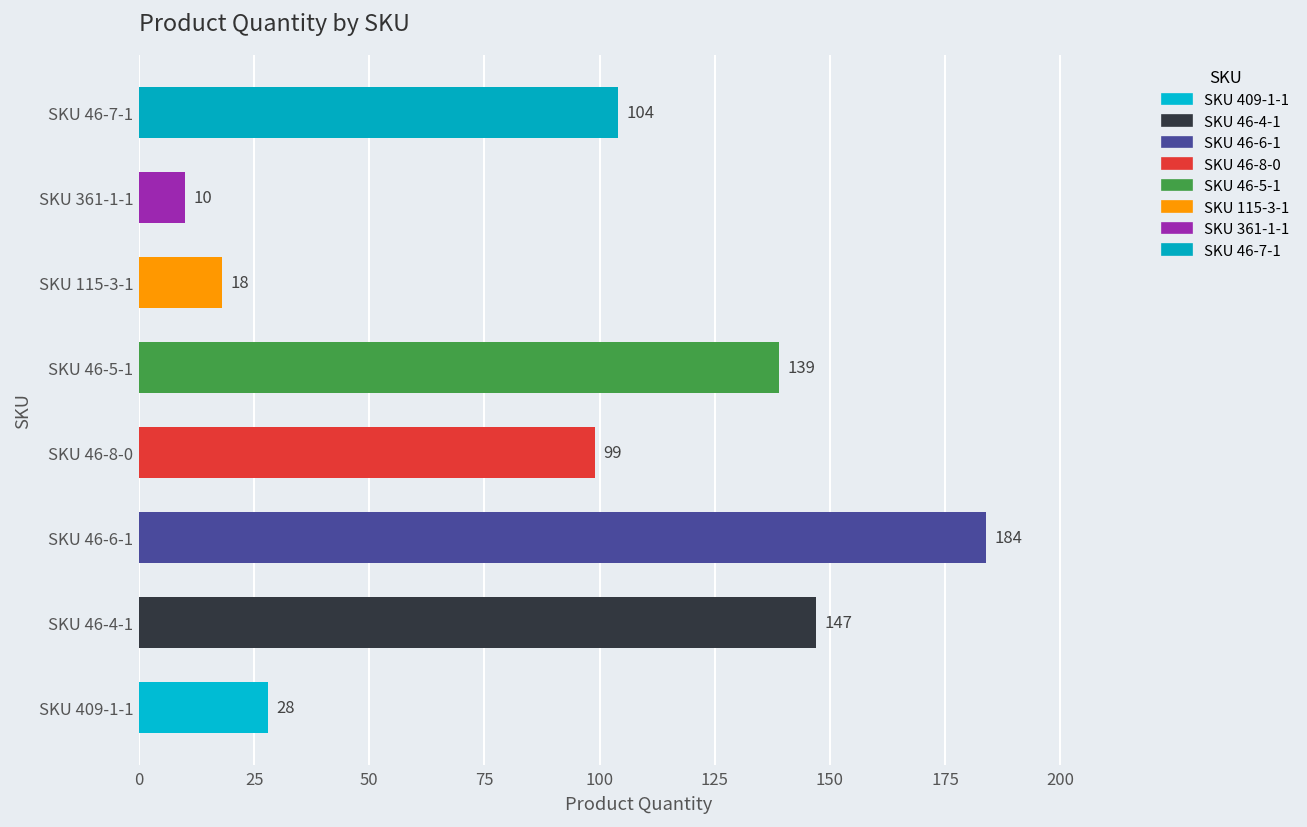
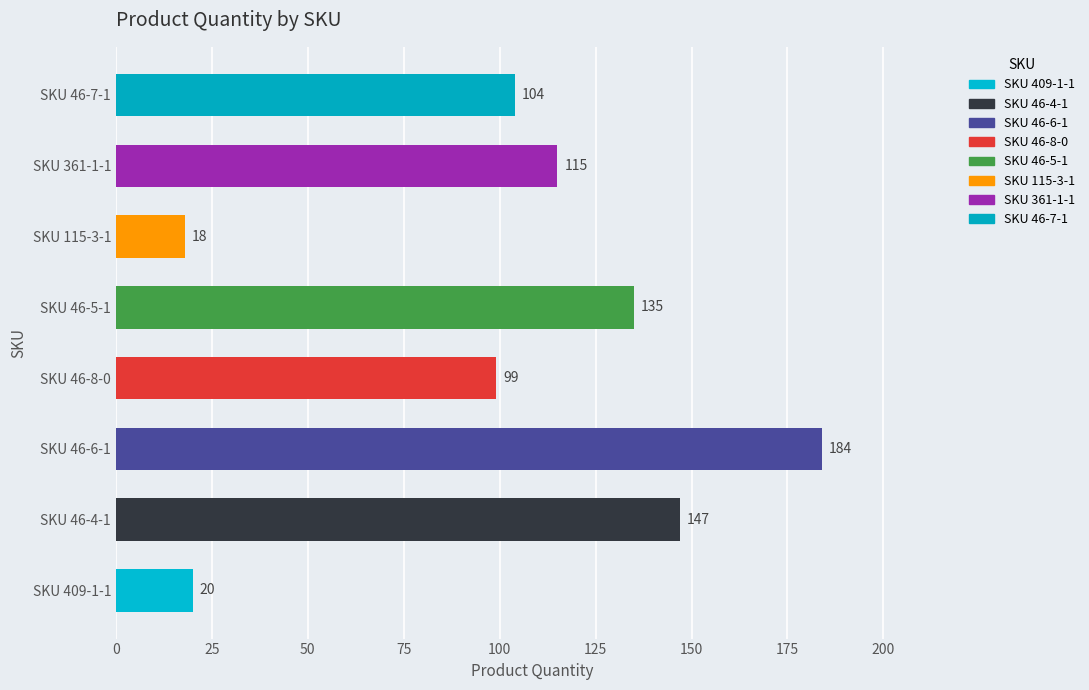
  {
    "SKU 46-7-1": 104,
-   "SKU 361-1-1": 10,
+   "SKU 361-1-1": 115,
    "SKU 115-3-1": 18,
-   "SKU 46-5-1": 139,
+   "SKU 46-5-1": 135,
    "SKU 46-8-0": 99,
    "SKU 46-6-1": 184,
    "SKU 46-4-1": 147,
-   "SKU 409-1-1": 28
+   "SKU 409-1-1": 20
  }
